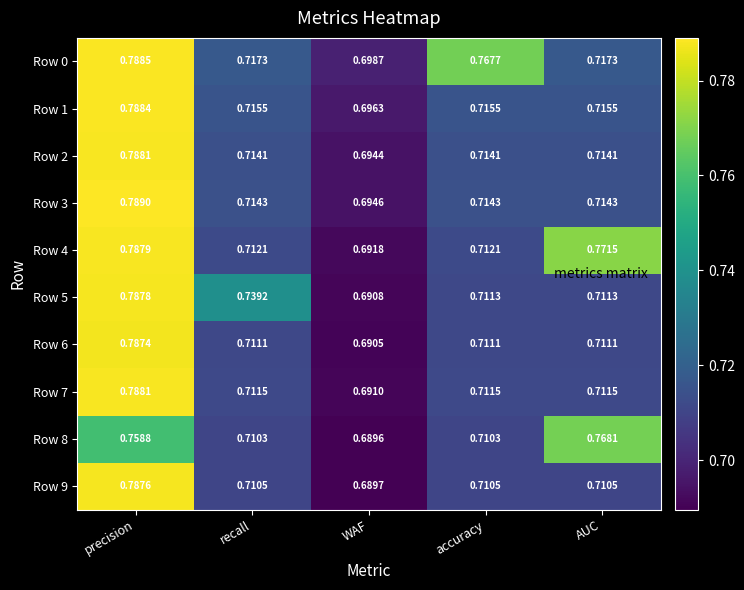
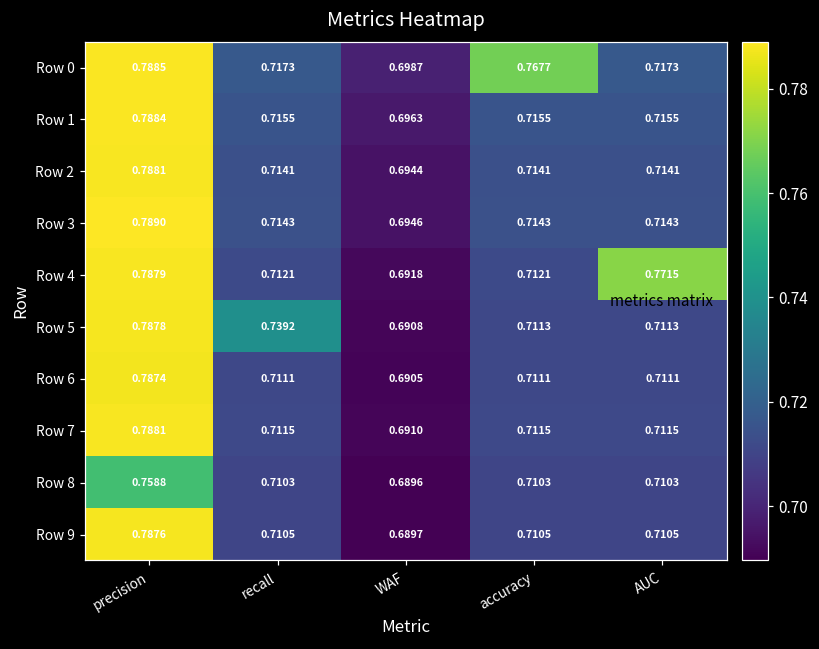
  {
    "Row 0": {
      "precision": 0.7885,
      "recall": 0.7173,
      "WAF": 0.6987,
      "accuracy": 0.7677,
      "AUC": 0.7173
    },
    "Row 1": {
      "precision": 0.7884,
      "recall": 0.7155,
      "WAF": 0.6963,
      "accuracy": 0.7155,
      "AUC": 0.7155
    },
    "Row 2": {
      "precision": 0.7881,
      "recall": 0.7141,
      "WAF": 0.6944,
      "accuracy": 0.7141,
      "AUC": 0.7141
    },
    "Row 3": {
      "precision": 0.7890,
      "recall": 0.7143,
      "WAF": 0.6946,
      "accuracy": 0.7143,
      "AUC": 0.7143
    },
    "Row 4": {
      "precision": 0.7879,
      "recall": 0.7121,
      "WAF": 0.6918,
      "accuracy": 0.7121,
      "AUC": 0.7715
    },
    "Row 5": {
      "precision": 0.7878,
      "recall": 0.7392,
      "WAF": 0.6908,
      "accuracy": 0.7113,
      "AUC": 0.7113
    },
    "Row 6": {
      "precision": 0.7874,
      "recall": 0.7111,
      "WAF": 0.6905,
      "accuracy": 0.7111,
      "AUC": 0.7111
    },
    "Row 7": {
      "precision": 0.7881,
      "recall": 0.7115,
      "WAF": 0.6910,
      "accuracy": 0.7115,
      "AUC": 0.7115
    },
    "Row 8": {
      "precision": 0.7588,
      "recall": 0.7103,
      "WAF": 0.6896,
      "accuracy": 0.7103,
-     "AUC": 0.7681
+     "AUC": 0.7103
    },
    "Row 9": {
      "precision": 0.7876,
      "recall": 0.7105,
      "WAF": 0.6897,
      "accuracy": 0.7105,
      "AUC": 0.7105
    }
  }
